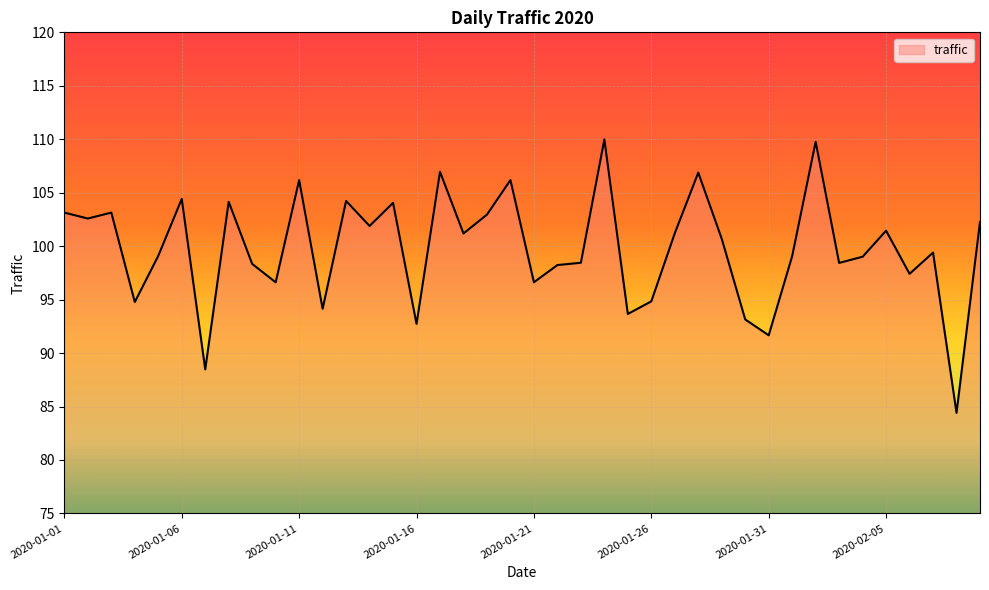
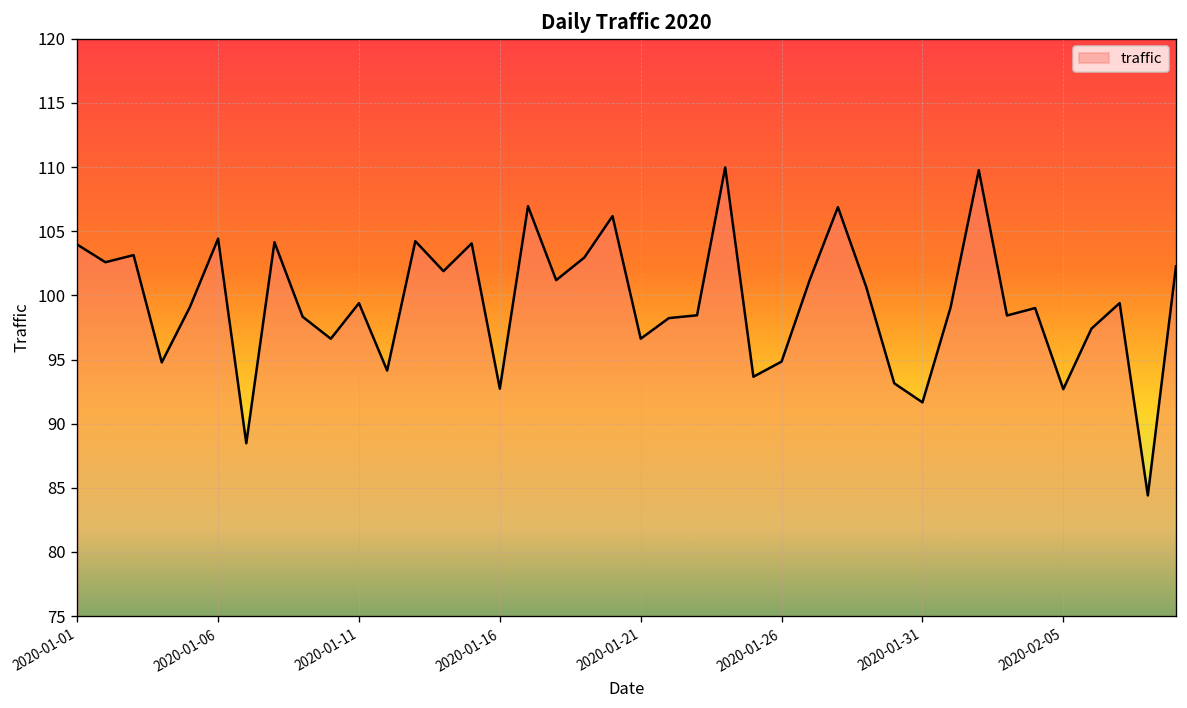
  {
-   "2020-01-01": 103.1,
+   "2020-01-01": 104.0,
    "2020-01-06": 104.4,
-   "2020-01-11": 106.2,
+   "2020-01-11": 99.4,
    "2020-01-16": 92.7,
    "2020-01-21": 96.6,
    "2020-01-26": 94.8,
    "2020-01-31": 91.7,
-   "2020-02-05": 101.4
+   "2020-02-05": 92.7
  }
